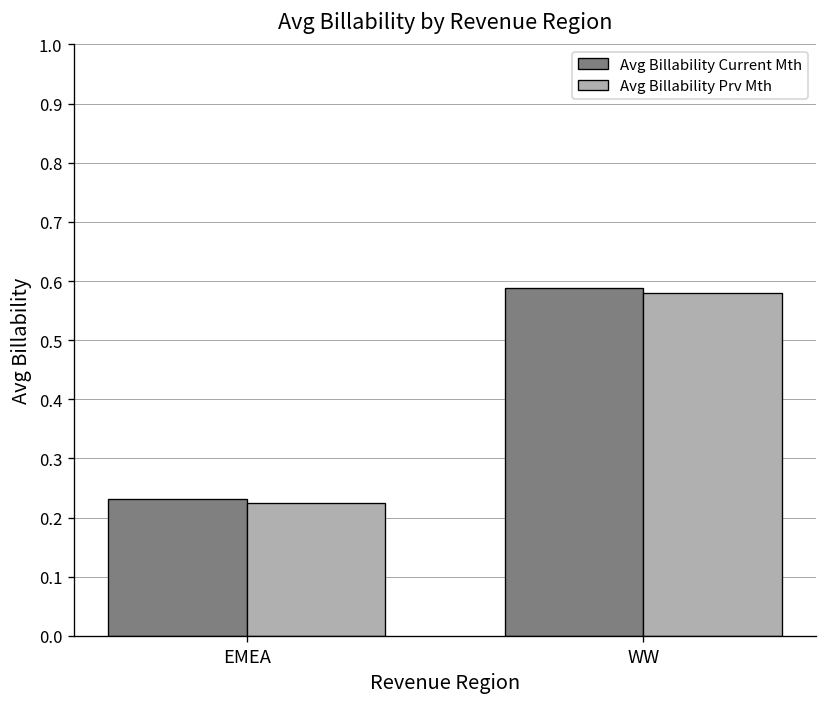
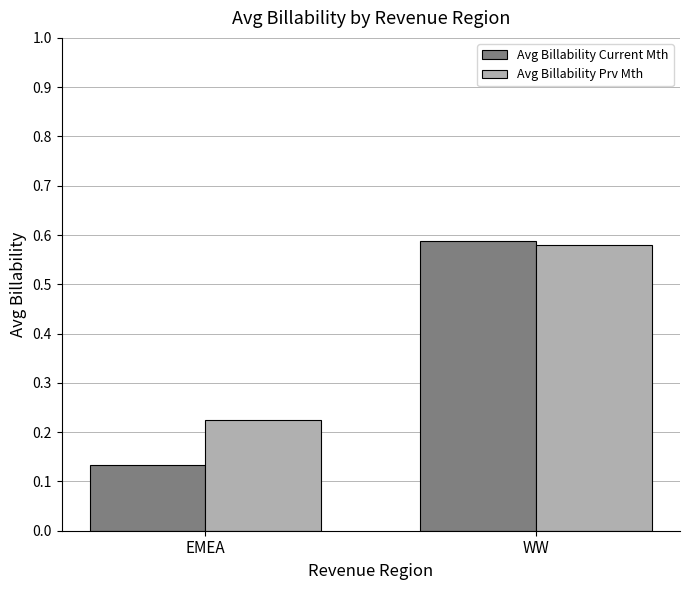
  {
    "Avg Billability Current Mth": {
-     "EMEA": 0.23,
+     "EMEA": 0.13,
      "WW": 0.59
    },
    "Avg Billability Prv Mth": {
      "EMEA": 0.22,
      "WW": 0.58
    }
  }
